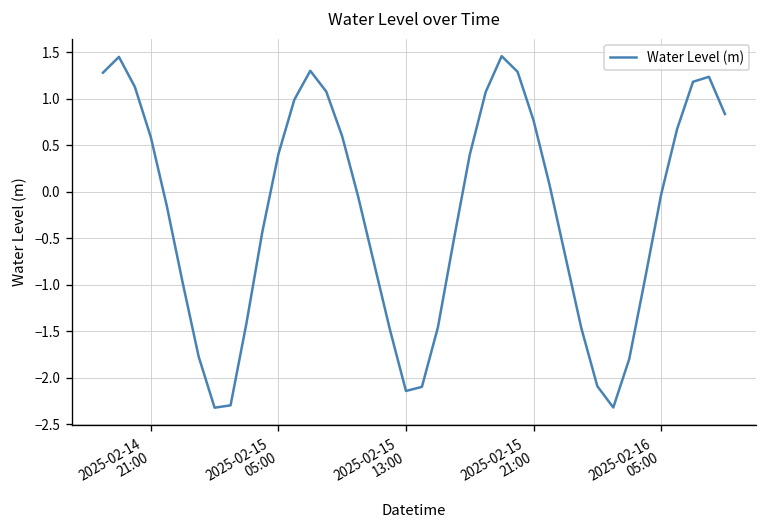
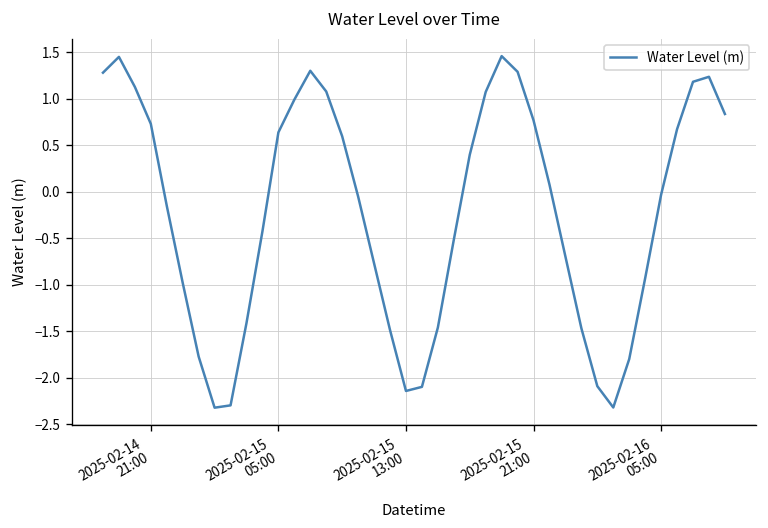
  {
-   "2025-02-14 21:00": 0.6,
-   "2025-02-15 05:00": 0.4,
+   "2025-02-14 21:00": 0.7,
+   "2025-02-15 05:00": 0.6,
    "2025-02-15 13:00": -2.1,
    "2025-02-15 21:00": 0.8,
    "2025-02-16 05:00": 0.0
  }
